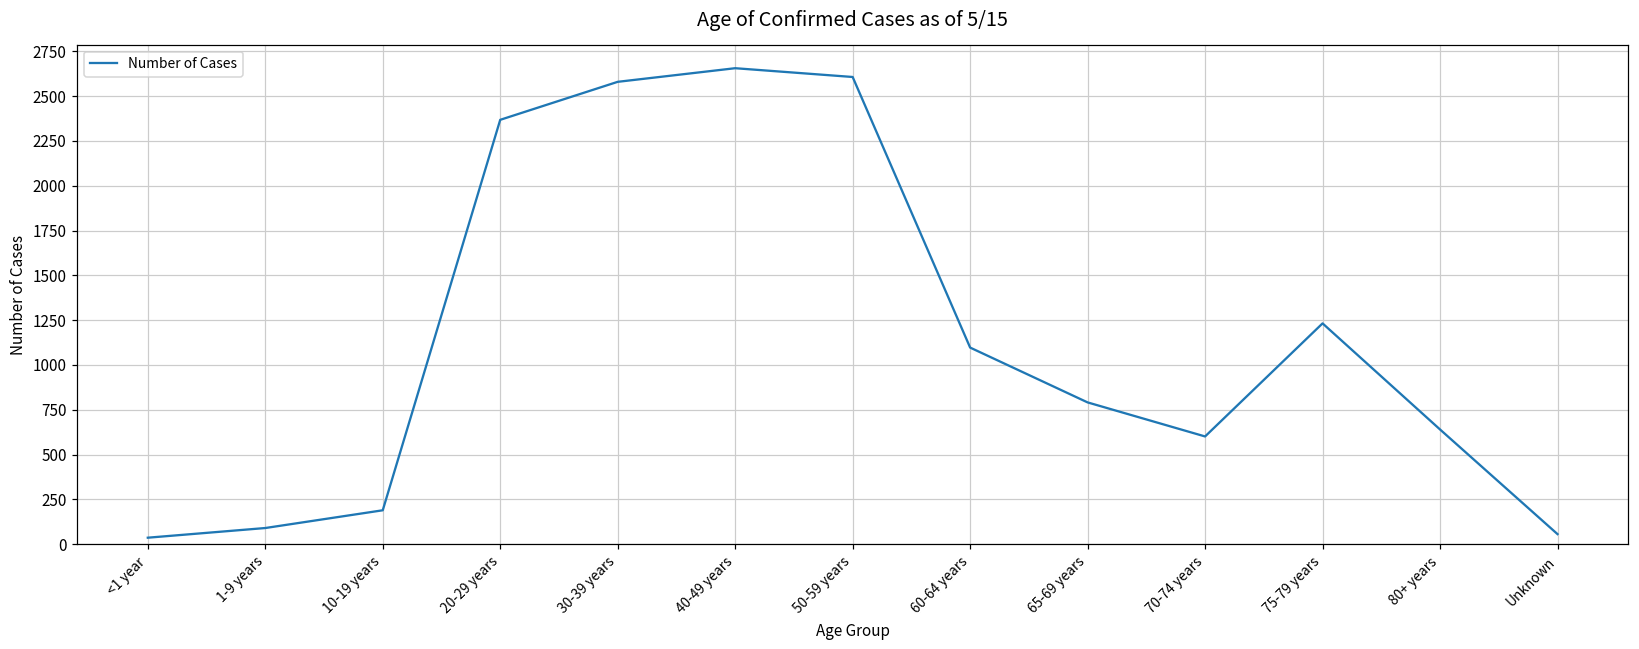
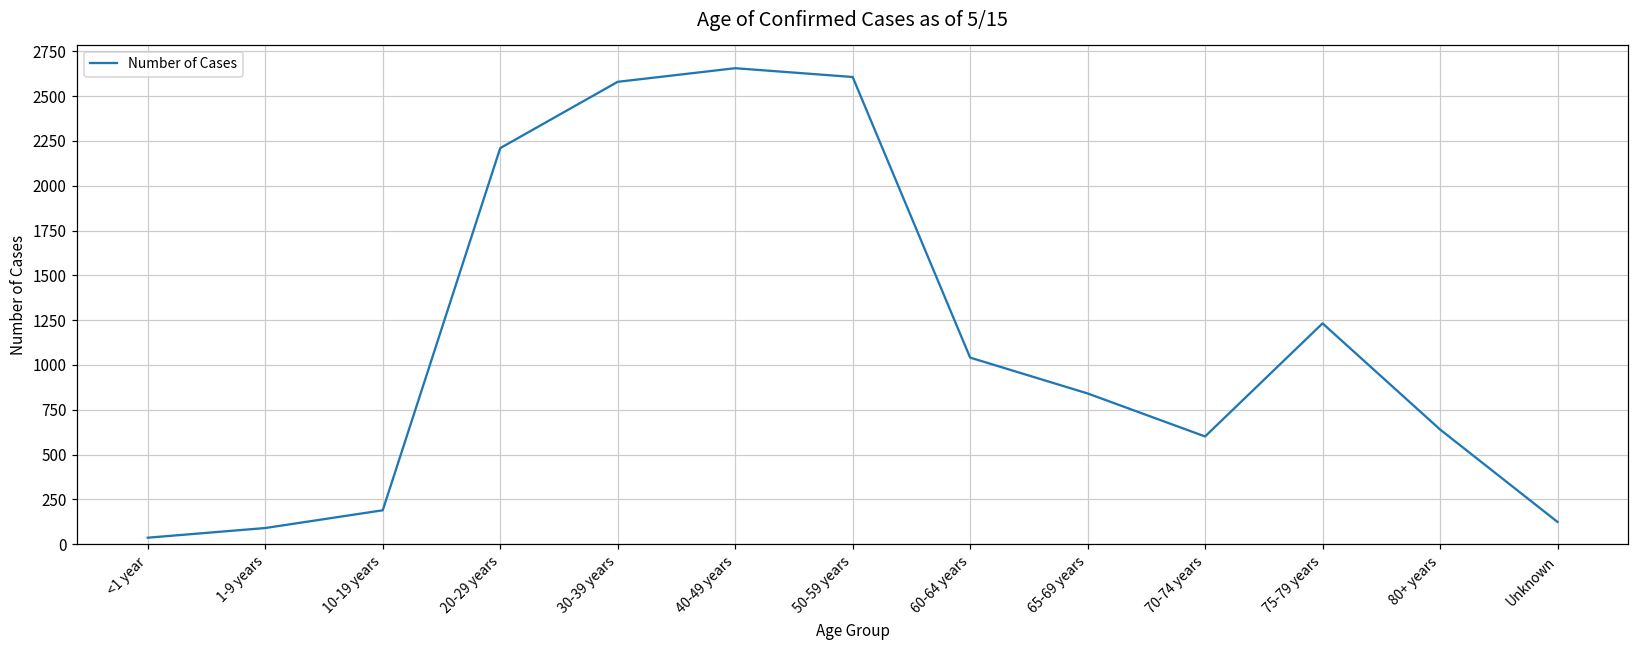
  {
    "<1 year": 40,
    "1-9 years": 90,
    "10-19 years": 190,
-   "20-29 years": 2370,
+   "20-29 years": 2210,
    "30-39 years": 2580,
    "40-49 years": 2660,
    "50-59 years": 2610,
-   "60-64 years": 1100,
-   "65-69 years": 790,
+   "60-64 years": 1040,
+   "65-69 years": 840,
    "70-74 years": 600,
    "75-79 years": 1230,
    "80+ years": 640,
-   "Unknown": 60
+   "Unknown": 120
  }
